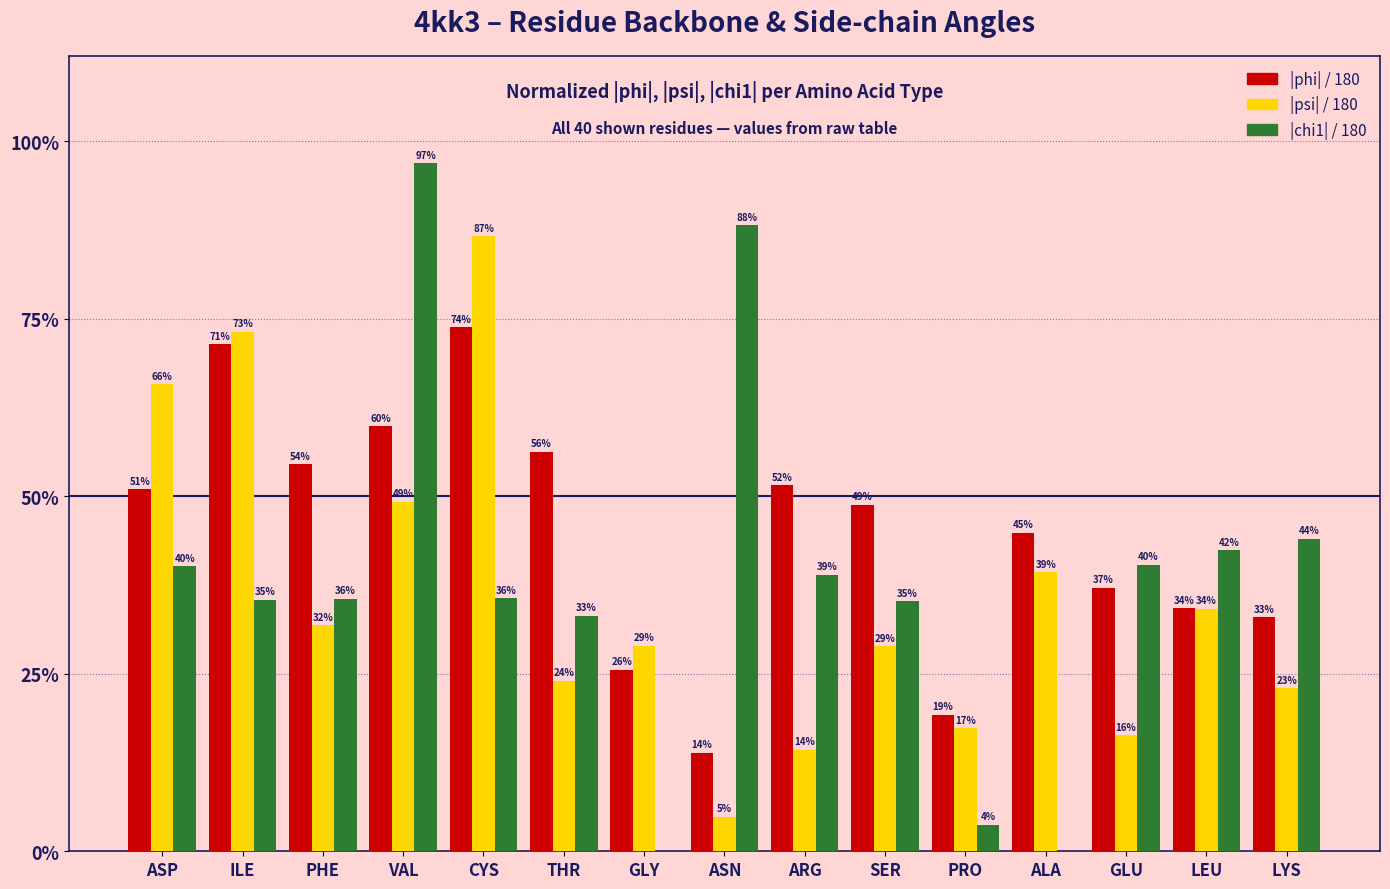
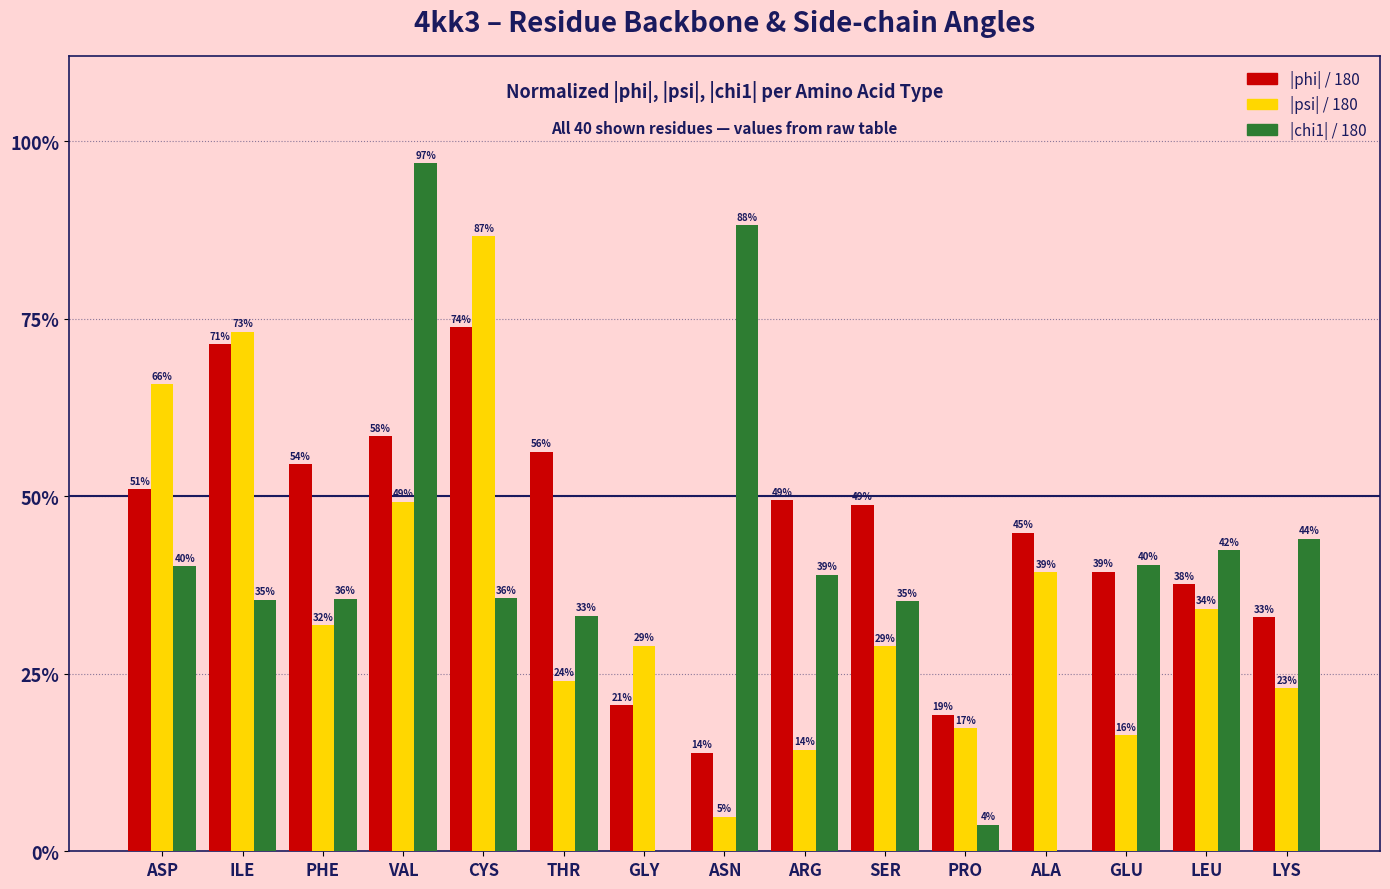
  {
    "|phi| / 180": {
      "ASP": "51%",
      "ILE": "71%",
      "PHE": "54%",
-     "VAL": "60%",
+     "VAL": "58%",
      "CYS": "74%",
      "THR": "56%",
-     "GLY": "26%",
+     "GLY": "21%",
      "ASN": "14%",
-     "ARG": "52%",
+     "ARG": "49%",
      "SER": "49%",
      "PRO": "19%",
      "ALA": "45%",
-     "GLU": "37%",
-     "LEU": "34%",
+     "GLU": "39%",
+     "LEU": "38%",
      "LYS": "33%"
    },
    "|psi| / 180": {
      "ASP": "66%",
      "ILE": "73%",
      "PHE": "32%",
      "VAL": "49%",
      "CYS": "87%",
      "THR": "24%",
      "GLY": "29%",
      "ASN": "5%",
      "ARG": "14%",
      "SER": "29%",
      "PRO": "17%",
      "ALA": "39%",
      "GLU": "16%",
      "LEU": "34%",
      "LYS": "23%"
    },
    "|chi1| / 180": {
      "ASP": "40%",
      "ILE": "35%",
      "PHE": "36%",
      "VAL": "97%",
      "CYS": "36%",
      "THR": "33%",
      "ASN": "88%",
      "ARG": "39%",
      "SER": "35%",
      "PRO": "4%",
      "GLU": "40%",
      "LEU": "42%",
      "LYS": "44%"
    }
  }
